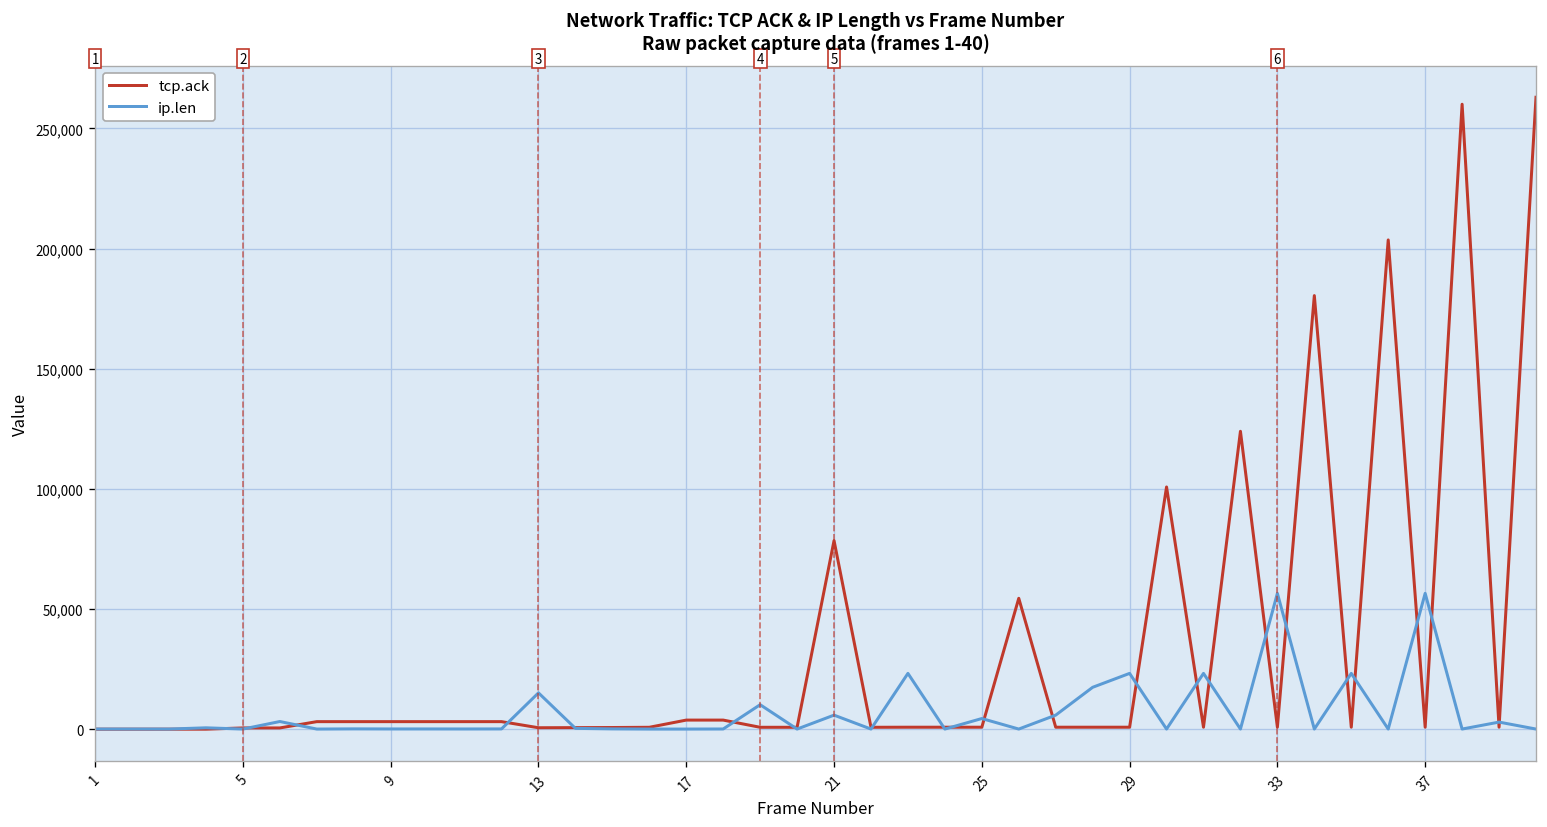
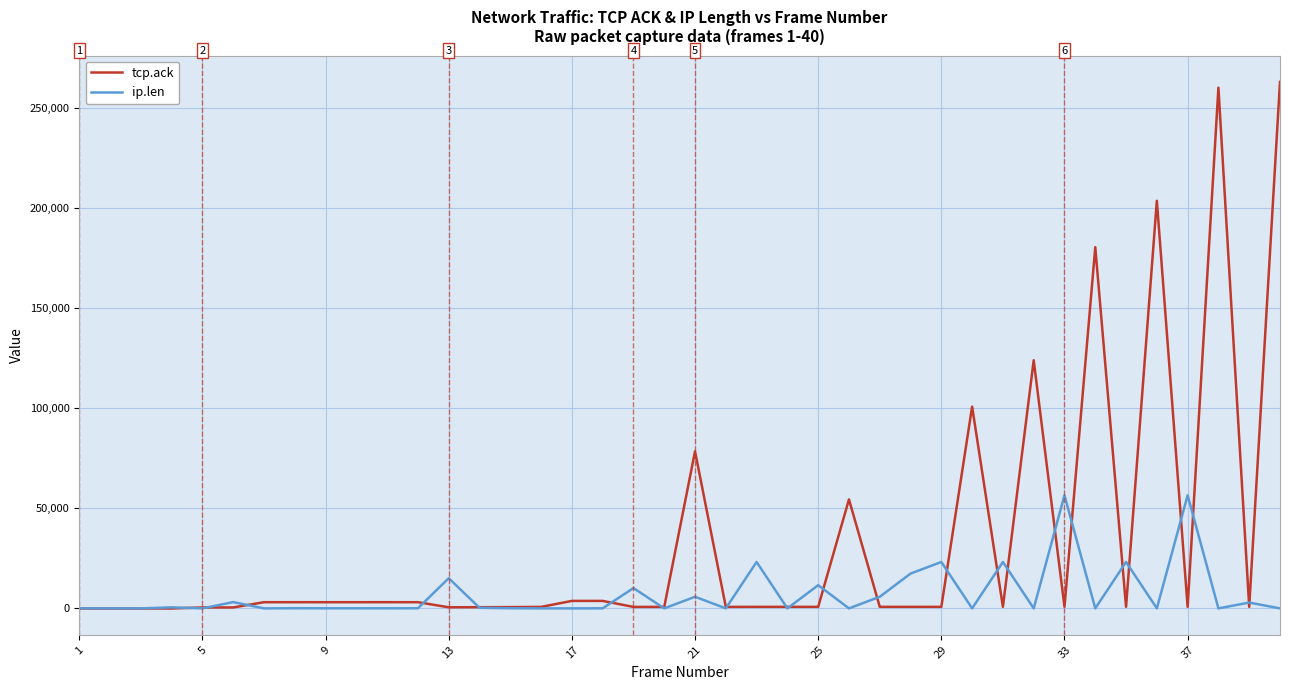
  {
    "tcp.ack": {
      "9": "3,000",
      "13": "1,000",
      "17": "4,000",
      "21": "78,000",
      "25": "1,000",
      "29": "1,000",
      "33": "1,000",
      "37": "1,000"
    },
    "ip.len": {
      "9": "0",
      "13": "15,000",
      "17": "0",
      "21": "6,000",
-     "25": "4,000",
+     "25": "12,000",
      "29": "23,000",
      "33": "57,000",
      "37": "57,000"
    }
  }
